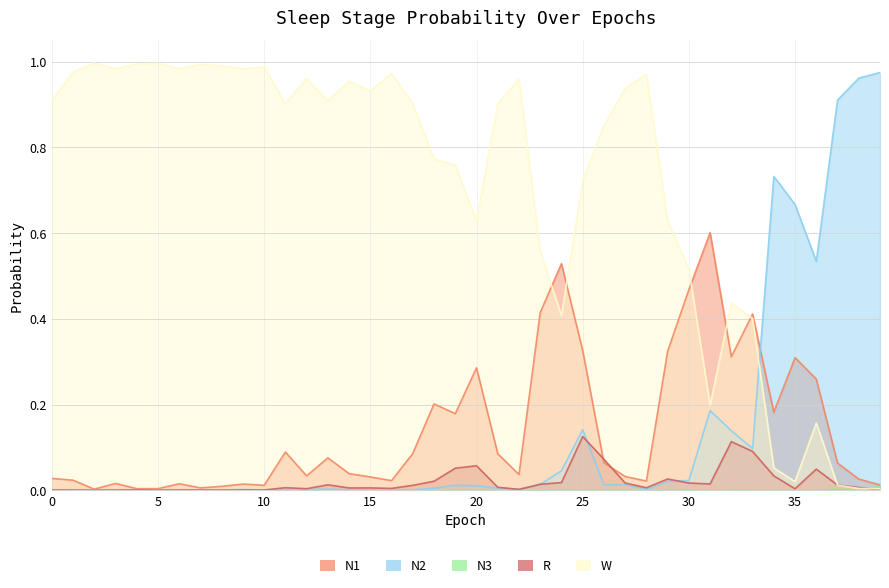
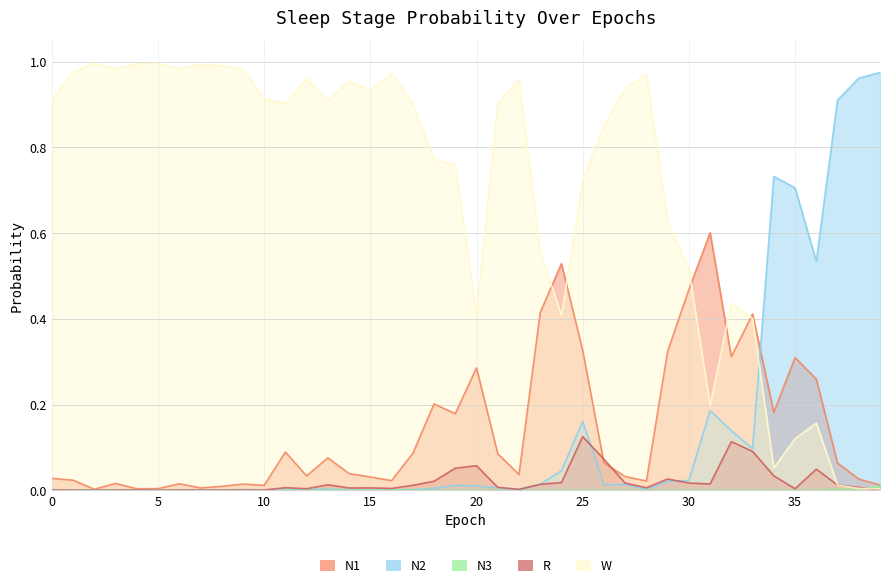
  {
    "N2": {
      "20": 0.01,
-     "25": 0.14,
-     "35": 0.67
+     "25": 0.16,
+     "35": 0.71
    },
    "N3": {
      "20": 0.00,
      "25": 0.00,
      "30": 0.00
    },
    "W": {
      "0": 0.91,
      "5": 1.00,
-     "10": 0.99,
+     "10": 0.91,
      "15": 0.93,
-     "20": 0.63,
+     "20": 0.41,
      "25": 0.72,
      "30": 0.52,
-     "35": 0.02
+     "35": 0.12
    }
  }
